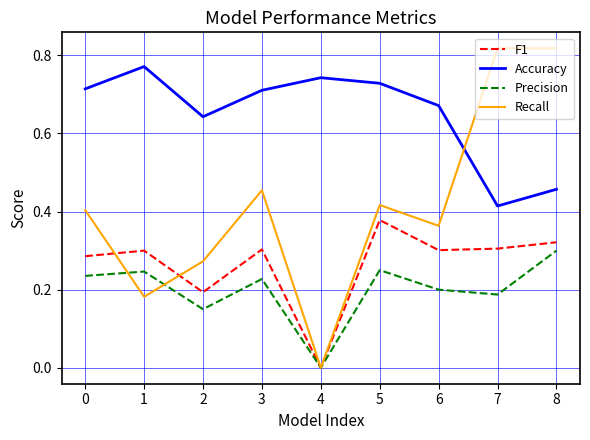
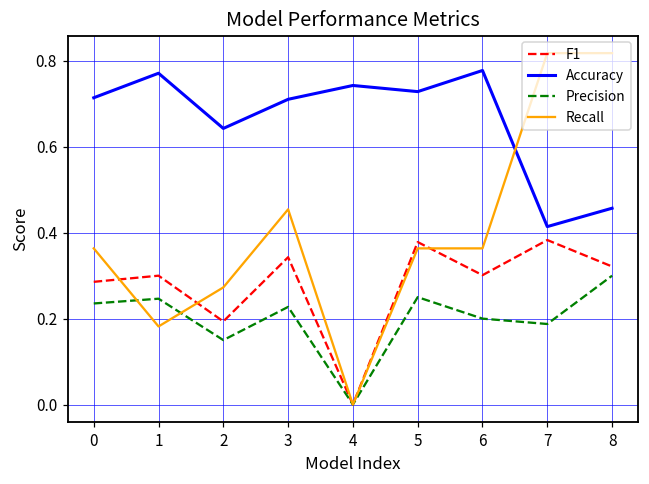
  {
    "F1": {
      "0": 0.29,
      "1": 0.30,
      "2": 0.19,
-     "3": 0.30,
+     "3": 0.34,
      "5": 0.38,
      "6": 0.30,
-     "7": 0.31,
+     "7": 0.38,
      "8": 0.32
    },
    "Accuracy": {
      "0": 0.71,
      "1": 0.77,
      "2": 0.64,
      "3": 0.71,
      "4": 0.74,
      "5": 0.73,
-     "6": 0.67,
+     "6": 0.78,
      "7": 0.41,
      "8": 0.46
    },
    "Precision": {
      "0": 0.24,
      "1": 0.25,
      "2": 0.15,
      "3": 0.23,
      "5": 0.25,
      "6": 0.20,
      "7": 0.19,
      "8": 0.30
    },
    "Recall": {
-     "0": 0.40,
+     "0": 0.36,
      "1": 0.18,
      "2": 0.27,
      "3": 0.45,
-     "5": 0.42,
+     "5": 0.36,
      "6": 0.36
    }
  }
